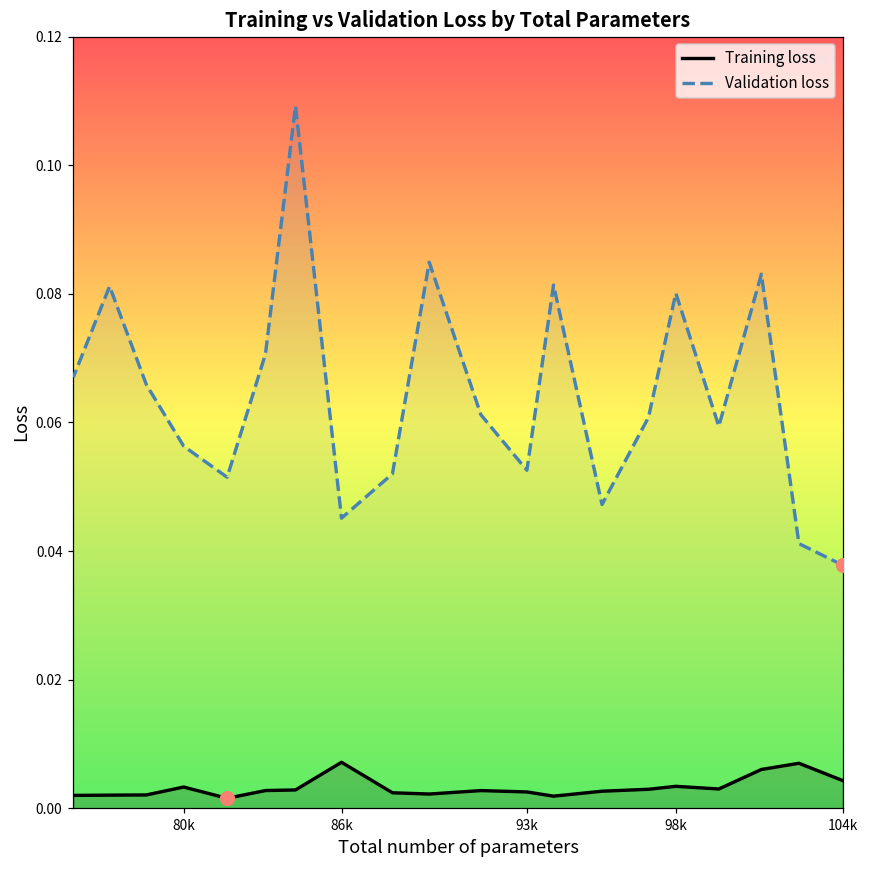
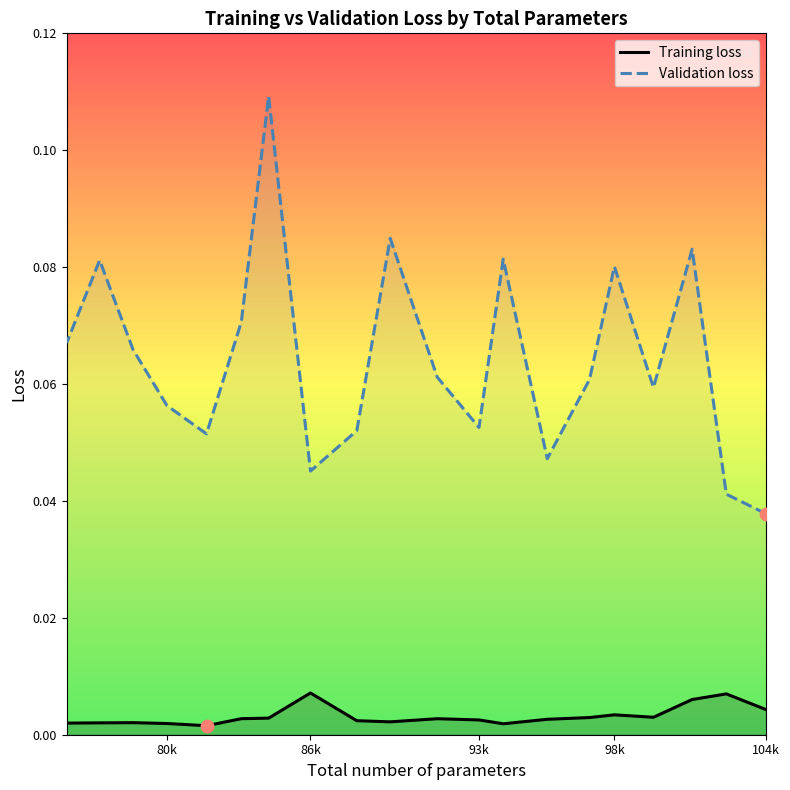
  {
    "Training loss": {
-     "80k": 0.003,
+     "80k": 0.002,
      "86k": 0.007,
      "93k": 0.003,
      "98k": 0.003,
      "104k": 0.004
    },
    "Validation loss": {
      "80k": 0.056,
      "86k": 0.045,
      "93k": 0.053,
      "98k": 0.080
    }
  }
